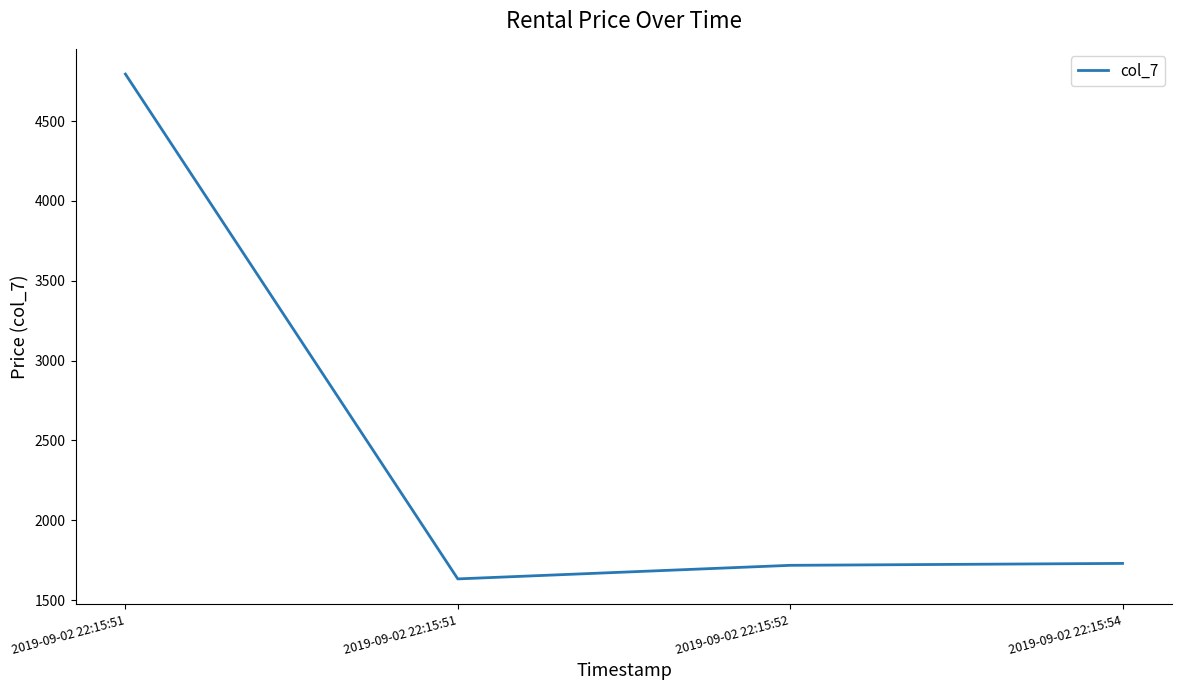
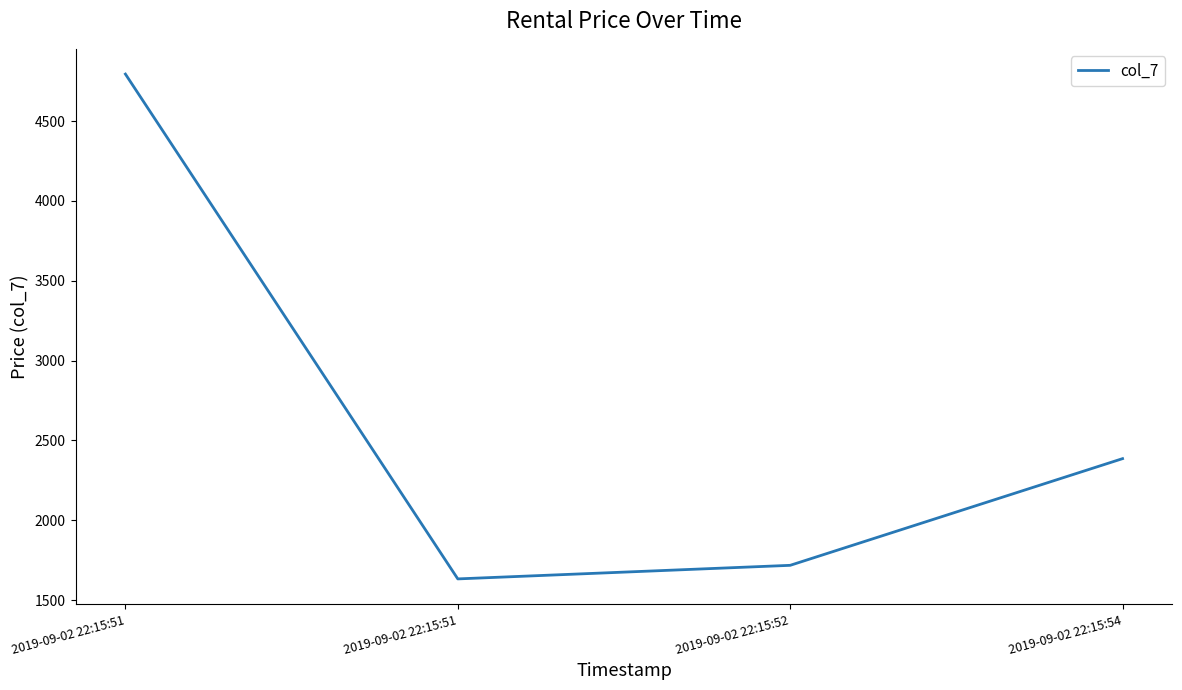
  {
    "2019-09-02 22:15:52": 1720,
-   "2019-09-02 22:15:54": 1730
+   "2019-09-02 22:15:54": 2390
  }
